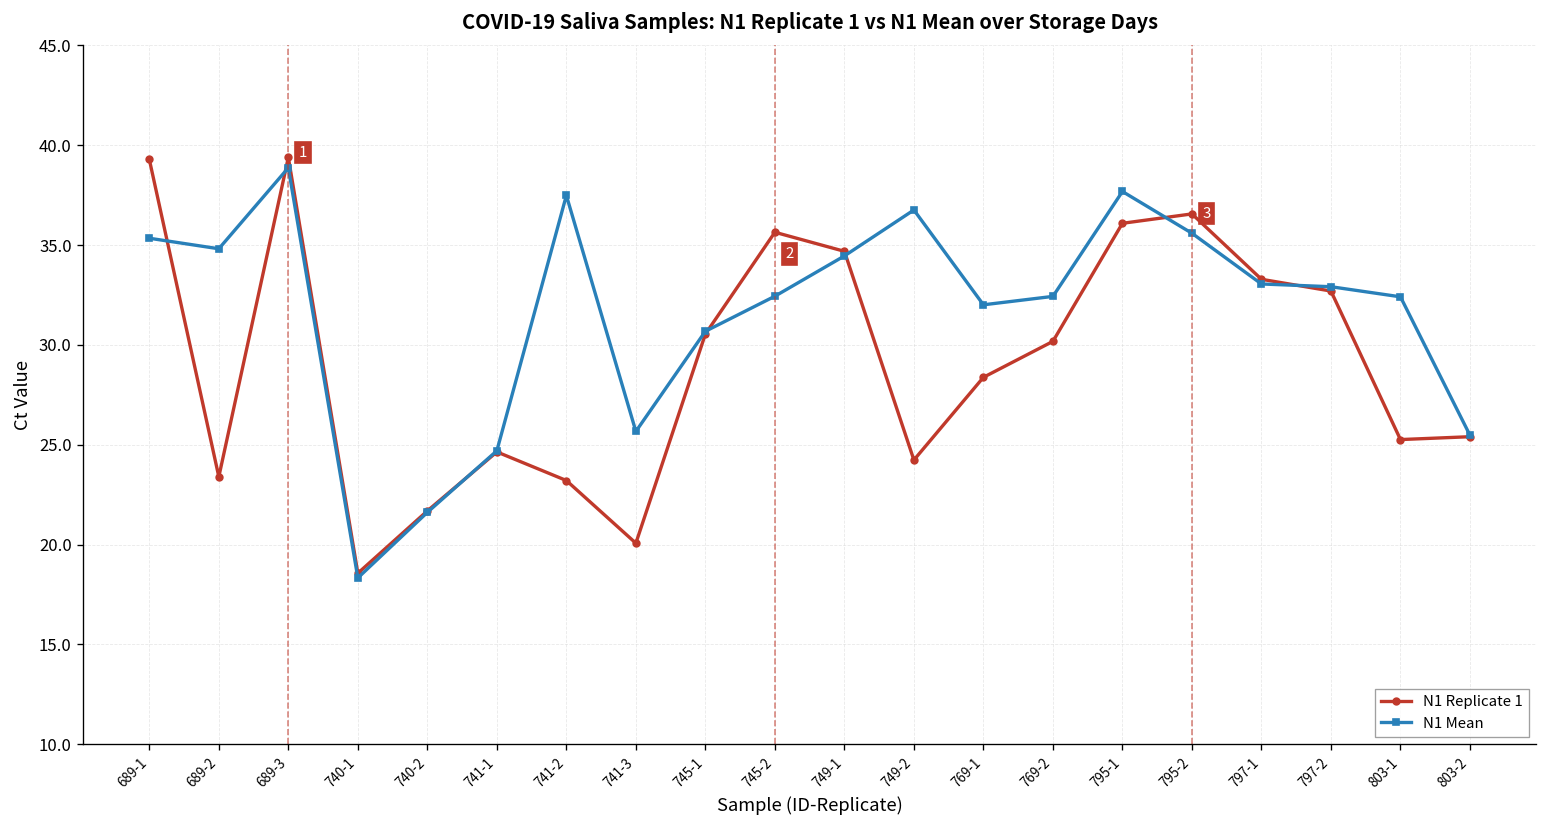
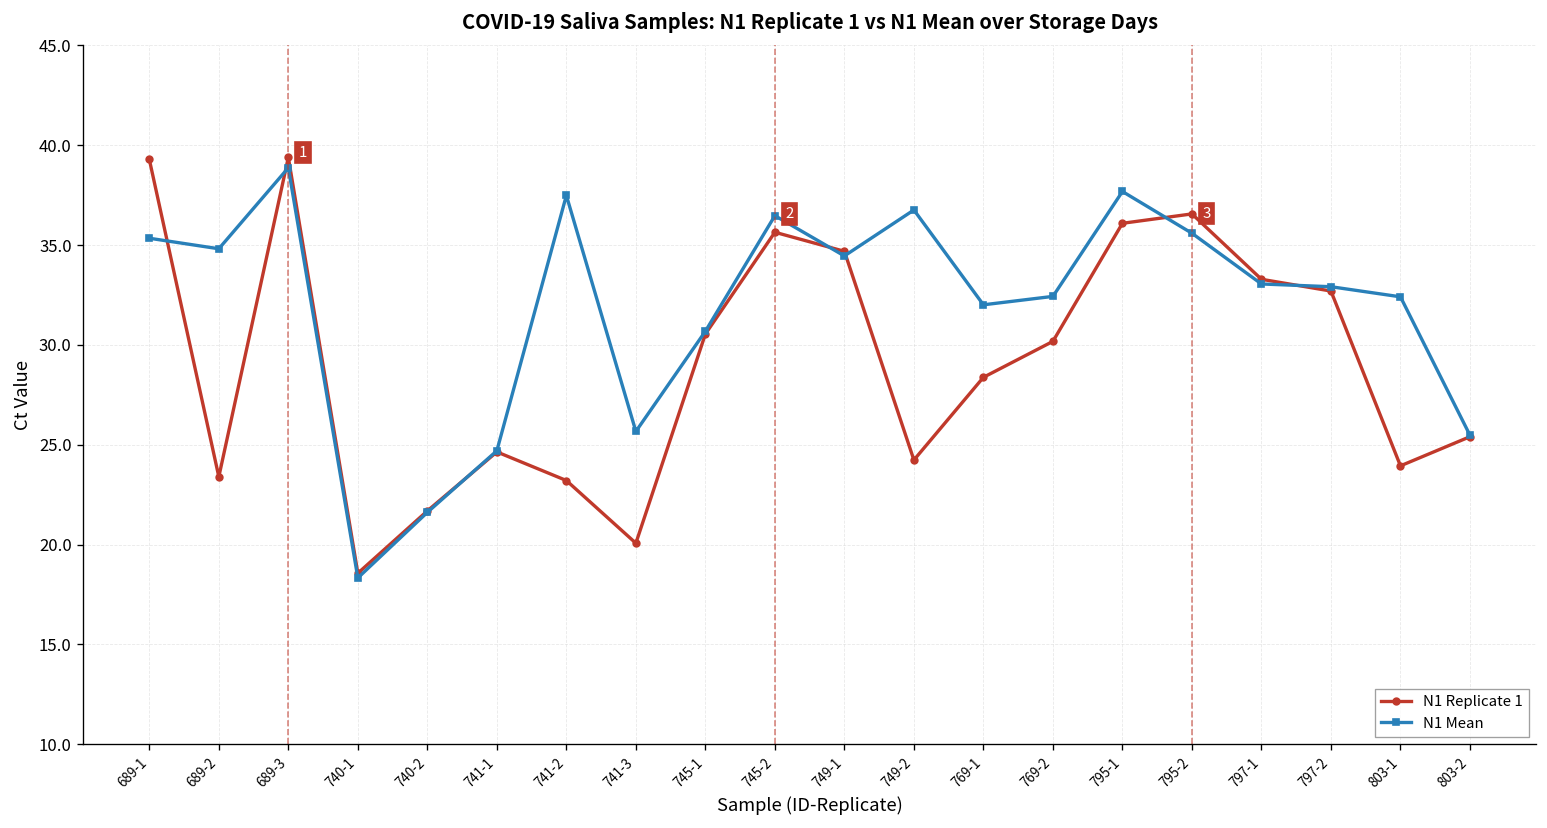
  {
    "N1 Replicate 1": {
      "689-1": 39.3,
      "689-2": 23.4,
      "740-1": 18.6,
      "741-2": 23.2,
      "741-3": 20.1,
      "745-2": 35.6,
      "749-1": 34.7,
      "749-2": 24.2,
      "769-1": 28.4,
      "769-2": 30.2,
      "795-1": 36.1,
      "797-1": 33.3,
      "797-2": 32.7,
-     "803-1": 25.3
+     "803-1": 23.9
    },
    "N1 Mean": {
      "689-1": 35.3,
      "689-2": 34.8,
      "689-3": 38.9,
      "740-1": 18.3,
      "741-2": 37.5,
      "741-3": 25.7,
-     "745-2": 32.4,
+     "745-2": 36.5,
      "749-1": 34.5,
      "749-2": 36.8,
      "769-1": 32.0,
      "769-2": 32.4,
      "795-1": 37.7,
      "795-2": 35.6,
      "797-1": 33.1,
      "797-2": 32.9,
      "803-1": 32.4
    }
  }
